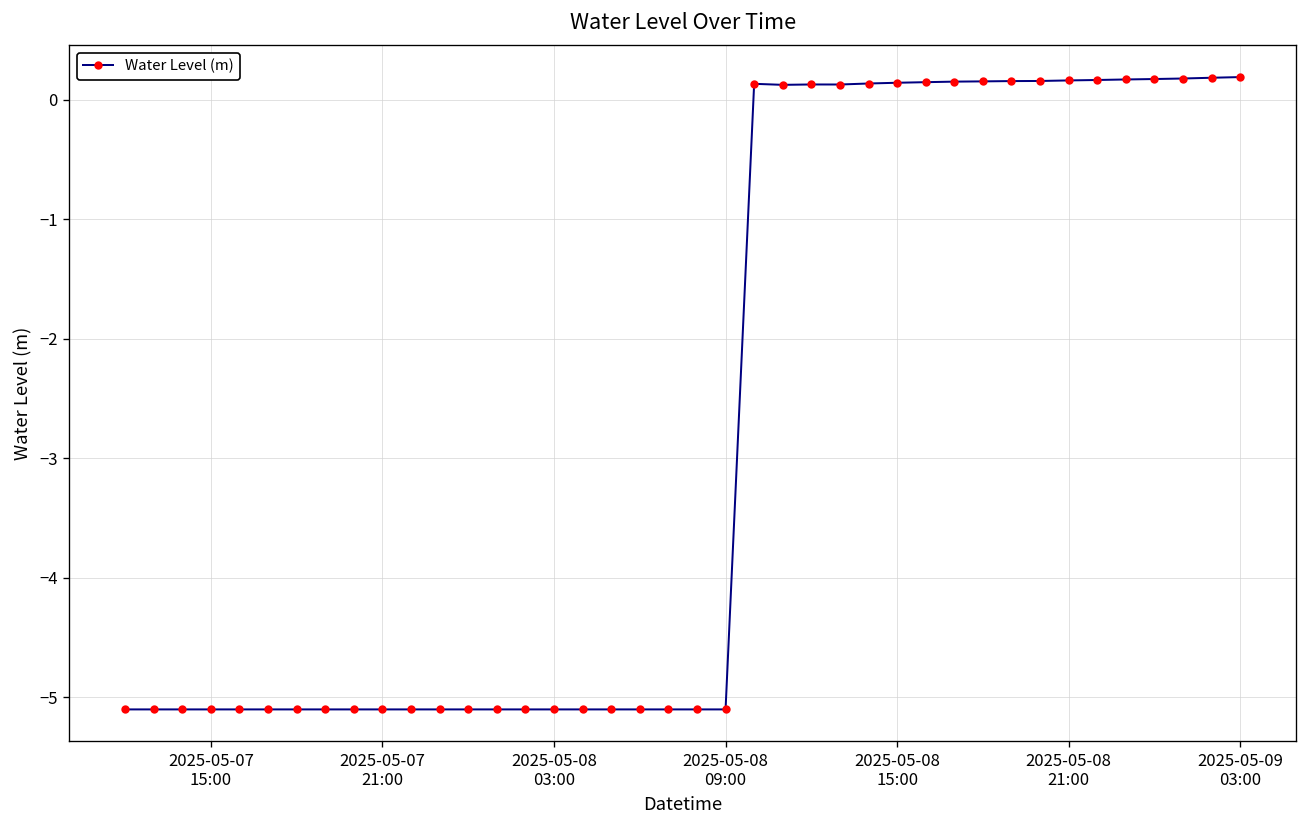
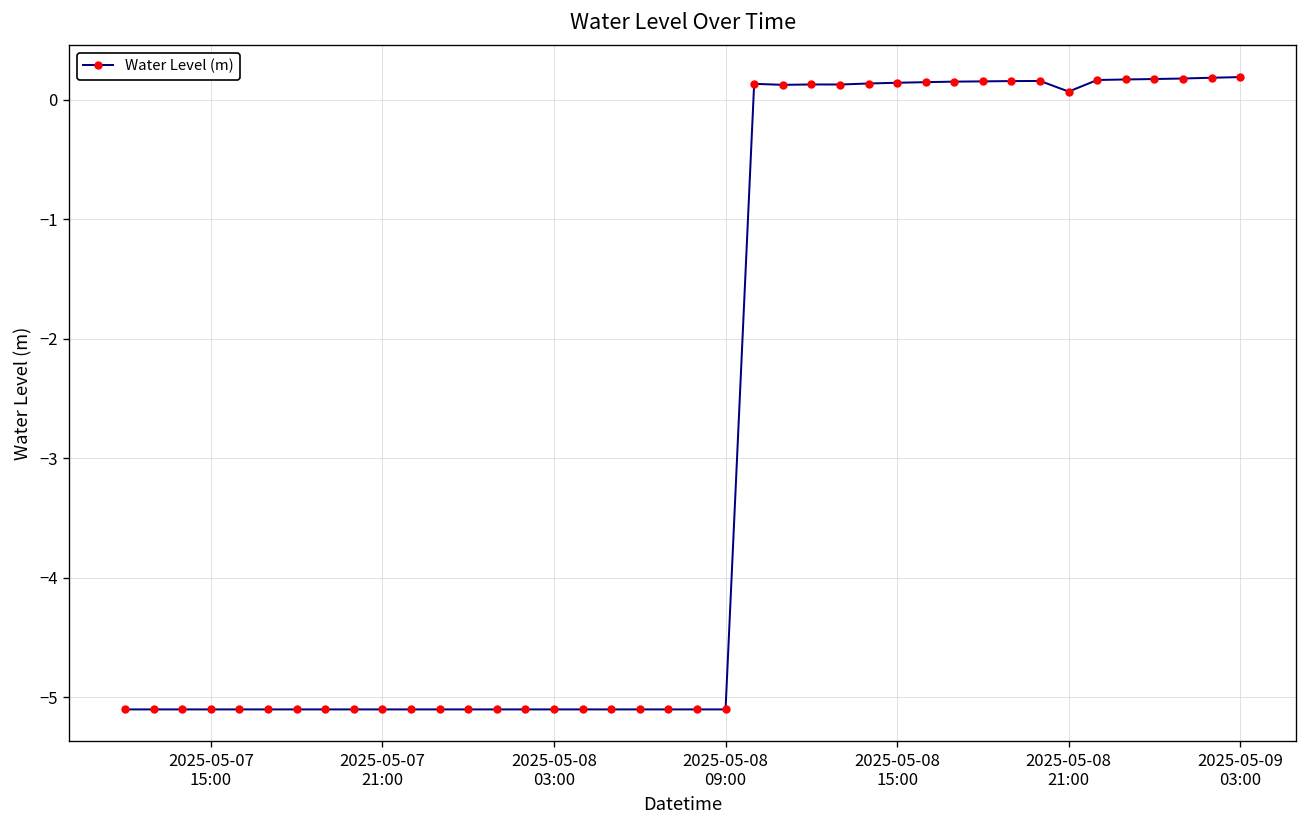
  {
    "2025-05-07 15:00": -5.1,
    "2025-05-07 21:00": -5.1,
    "2025-05-08 03:00": -5.1,
    "2025-05-08 09:00": -5.1,
    "2025-05-08 15:00": 0.1,
-   "2025-05-08 21:00": 0.2,
+   "2025-05-08 21:00": 0.1,
    "2025-05-09 03:00": 0.2
  }
